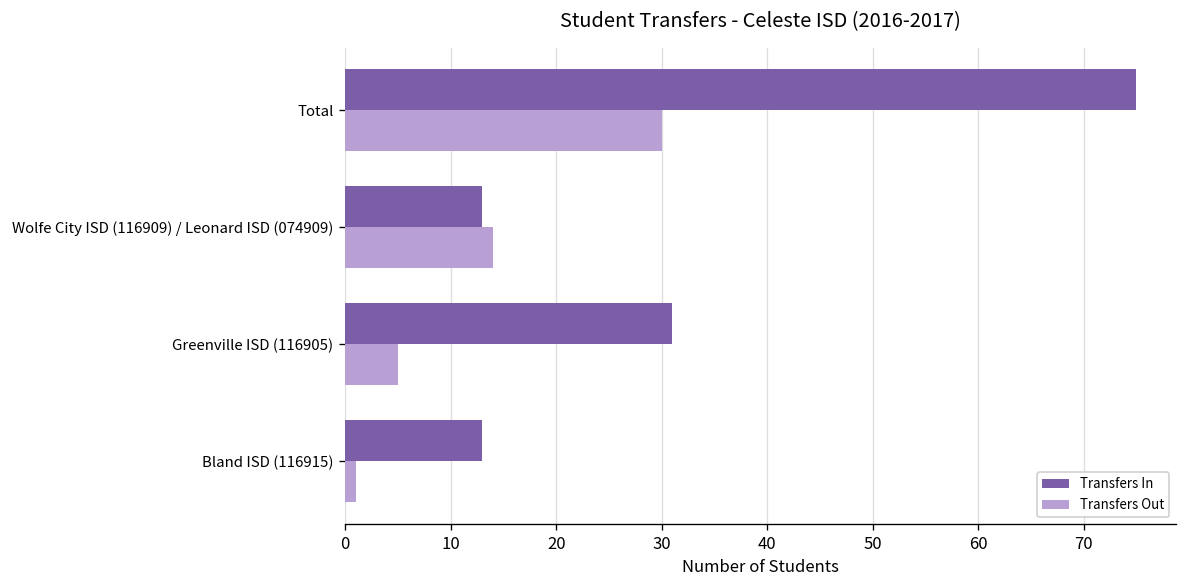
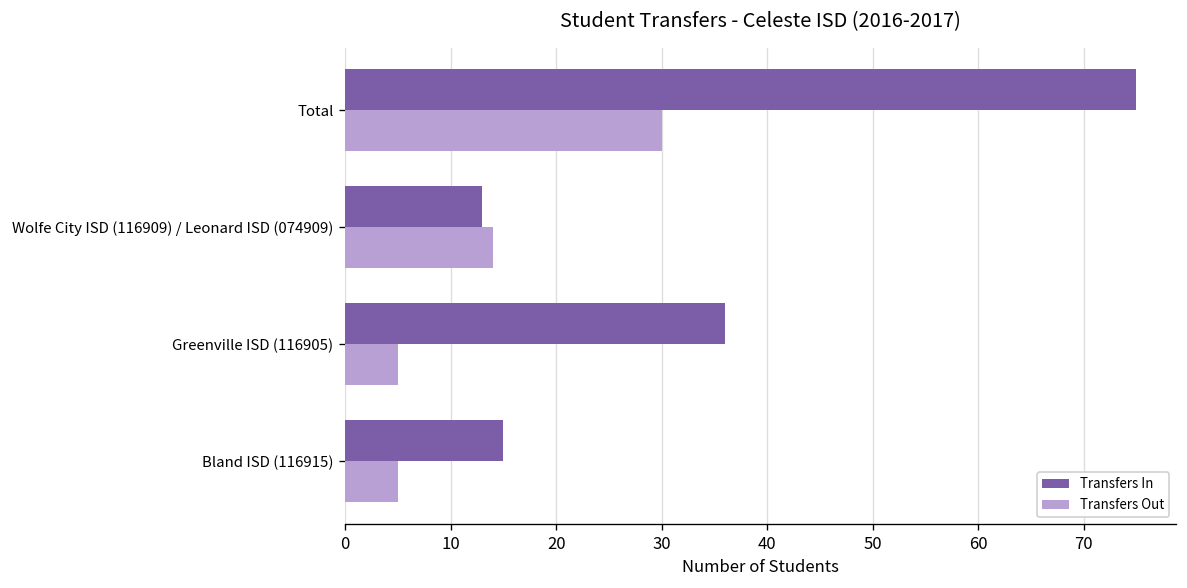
  {
    "Transfers In": {
      "Total": 75,
      "Wolfe City ISD (116909) / Leonard ISD (074909)": 13,
-     "Greenville ISD (116905)": 31,
-     "Bland ISD (116915)": 13
+     "Greenville ISD (116905)": 36,
+     "Bland ISD (116915)": 15
    },
    "Transfers Out": {
      "Total": 30,
      "Wolfe City ISD (116909) / Leonard ISD (074909)": 14,
      "Greenville ISD (116905)": 5,
-     "Bland ISD (116915)": 1
+     "Bland ISD (116915)": 5
    }
  }
